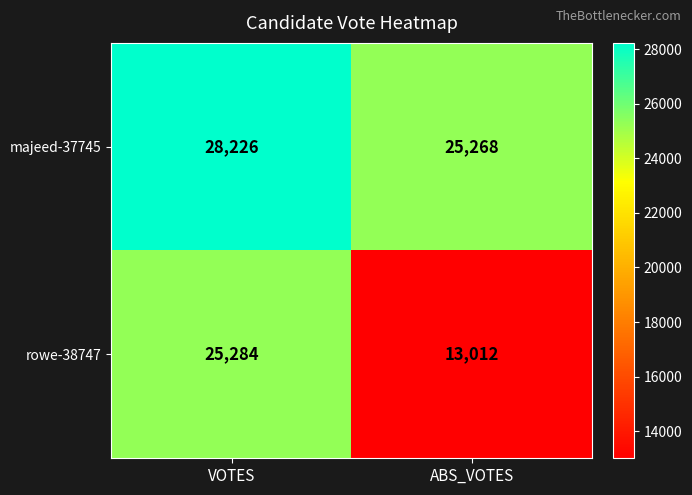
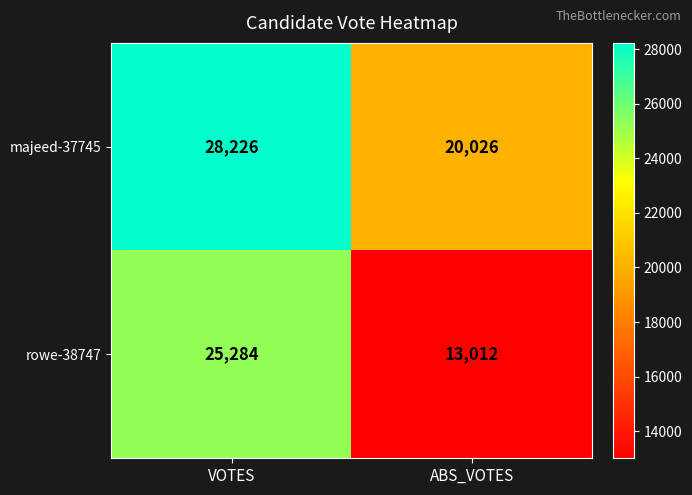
  {
    "majeed-37745": {
      "VOTES": "28,226",
-     "ABS_VOTES": "25,268"
+     "ABS_VOTES": "20,026"
    },
    "rowe-38747": {
      "VOTES": "25,284",
      "ABS_VOTES": "13,012"
    }
  }
